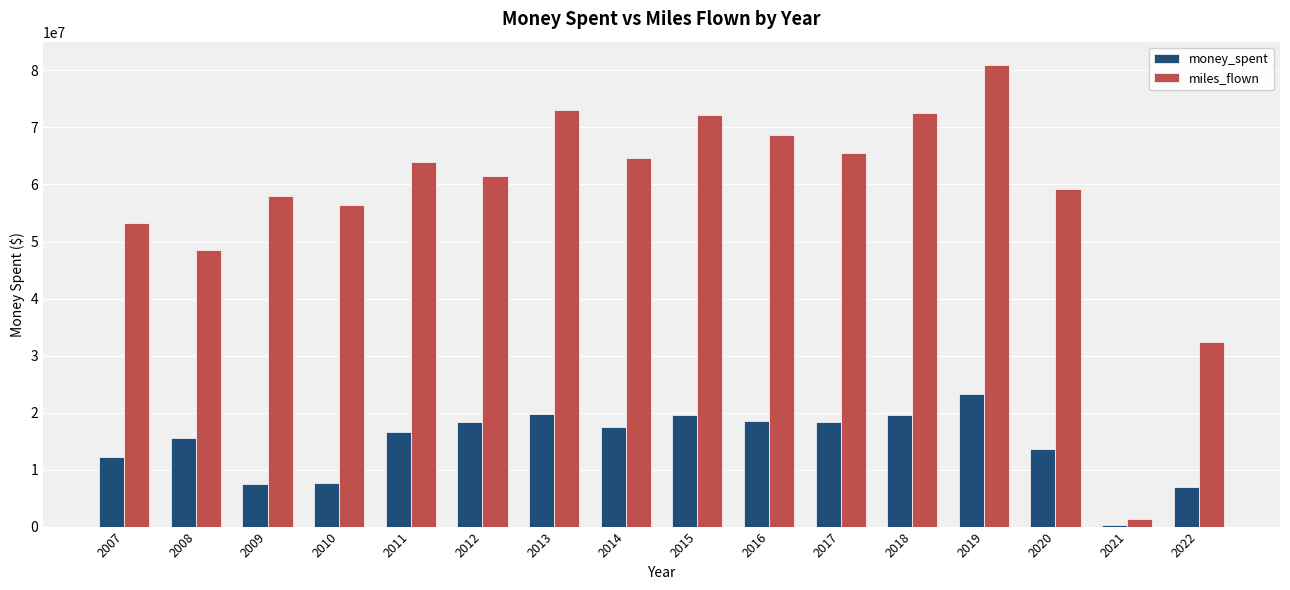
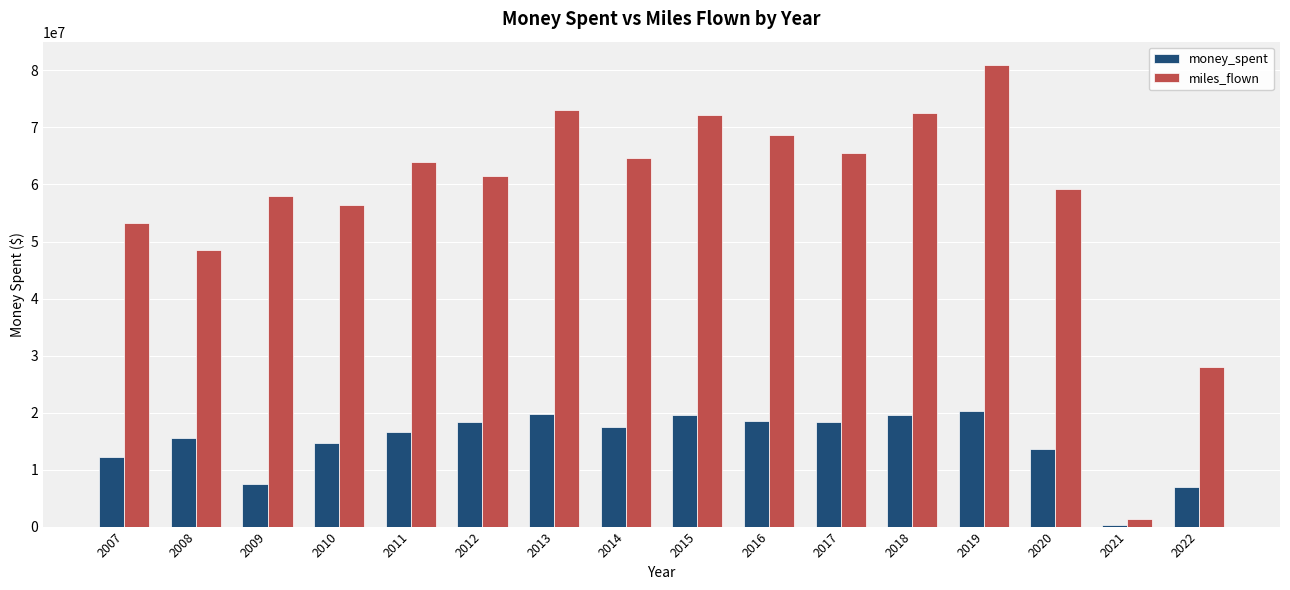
  {
    "money_spent": {
      "2007": 12000000,
      "2008": 16000000,
      "2009": 7000000,
-     "2010": 8000000,
+     "2010": 15000000,
      "2011": 17000000,
      "2012": 18000000,
      "2013": 20000000,
      "2014": 17000000,
      "2015": 20000000,
      "2016": 19000000,
      "2017": 18000000,
      "2018": 20000000,
-     "2019": 23000000,
+     "2019": 20000000,
      "2020": 14000000,
      "2022": 7000000
    },
    "miles_flown": {
      "2007": 53000000,
      "2008": 49000000,
      "2009": 58000000,
      "2010": 56000000,
      "2011": 64000000,
      "2012": 61000000,
      "2013": 73000000,
      "2014": 65000000,
      "2015": 72000000,
      "2016": 69000000,
      "2017": 66000000,
      "2018": 73000000,
      "2019": 81000000,
      "2020": 59000000,
      "2021": 1000000,
-     "2022": 32000000
+     "2022": 28000000
    }
  }
